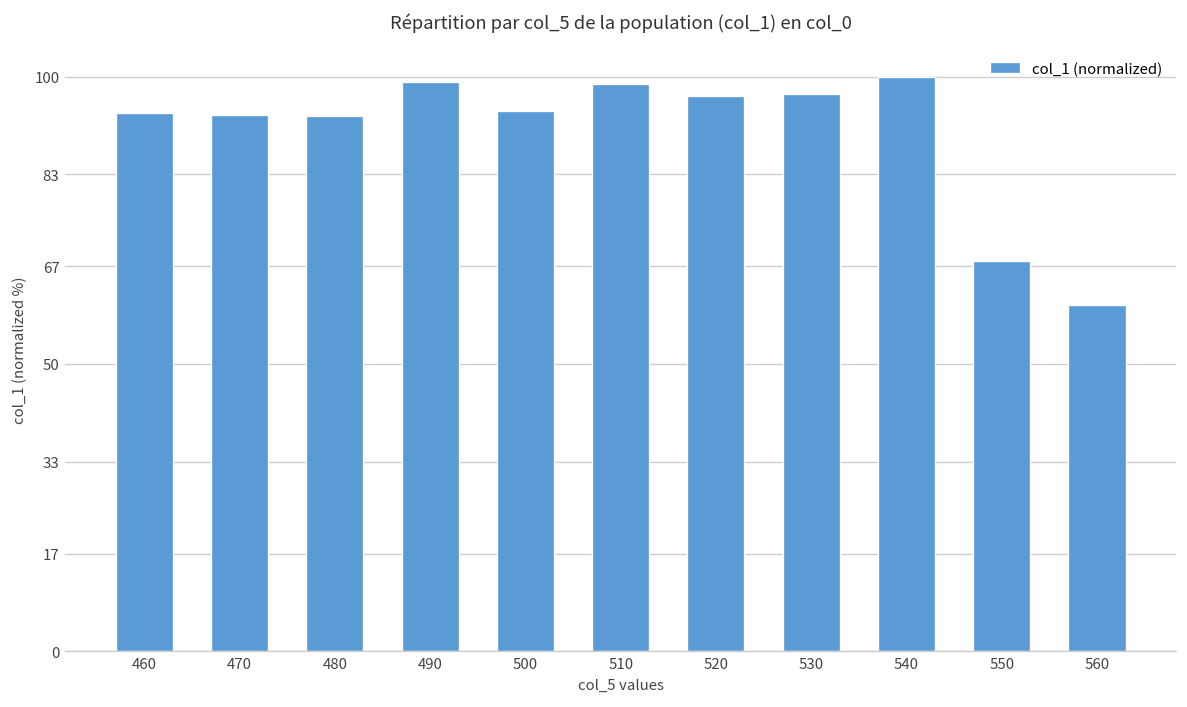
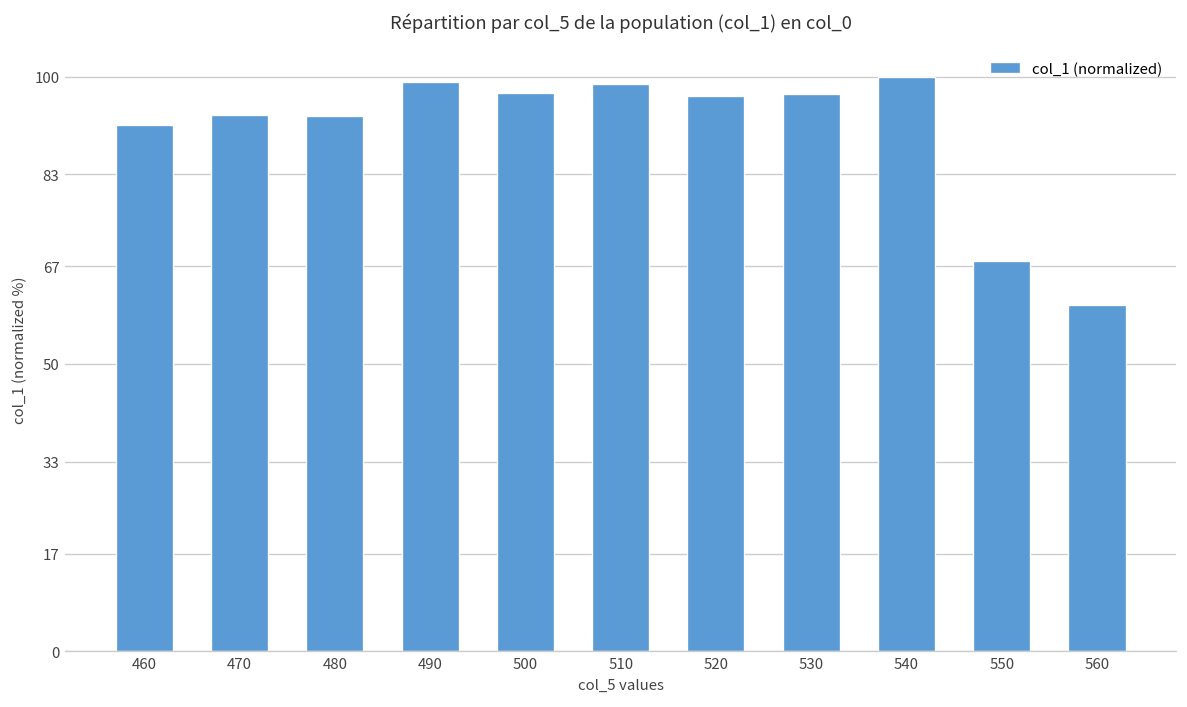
  {
-   "460": 94,
+   "460": 92,
    "470": 93,
    "480": 93,
    "490": 99,
-   "500": 94,
+   "500": 97,
    "510": 99,
    "520": 97,
    "530": 97,
    "540": 100,
    "550": 68,
    "560": 60
  }
